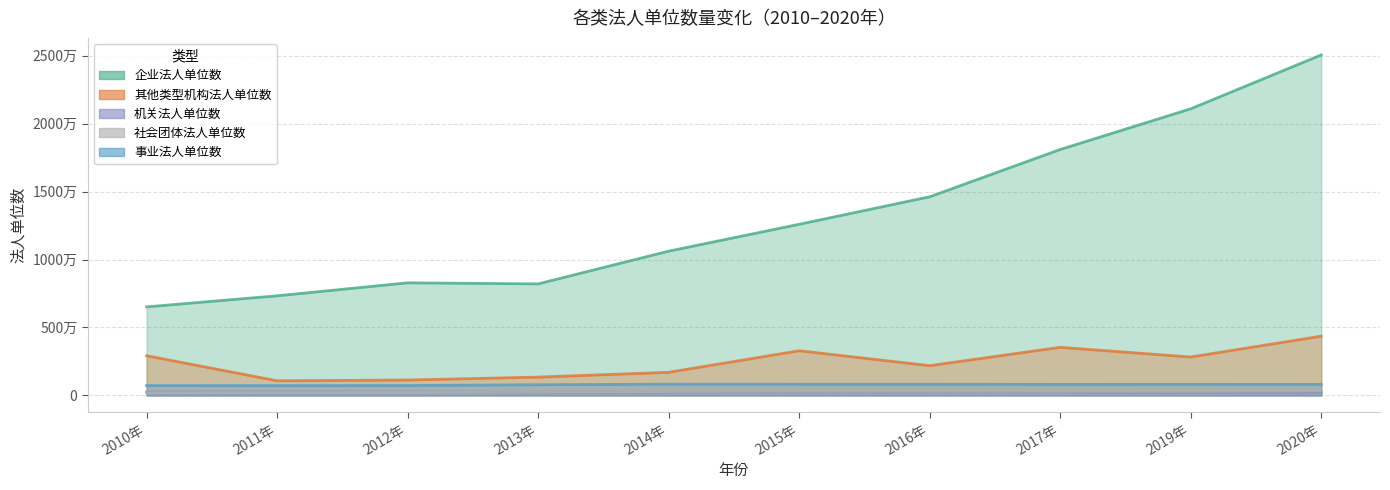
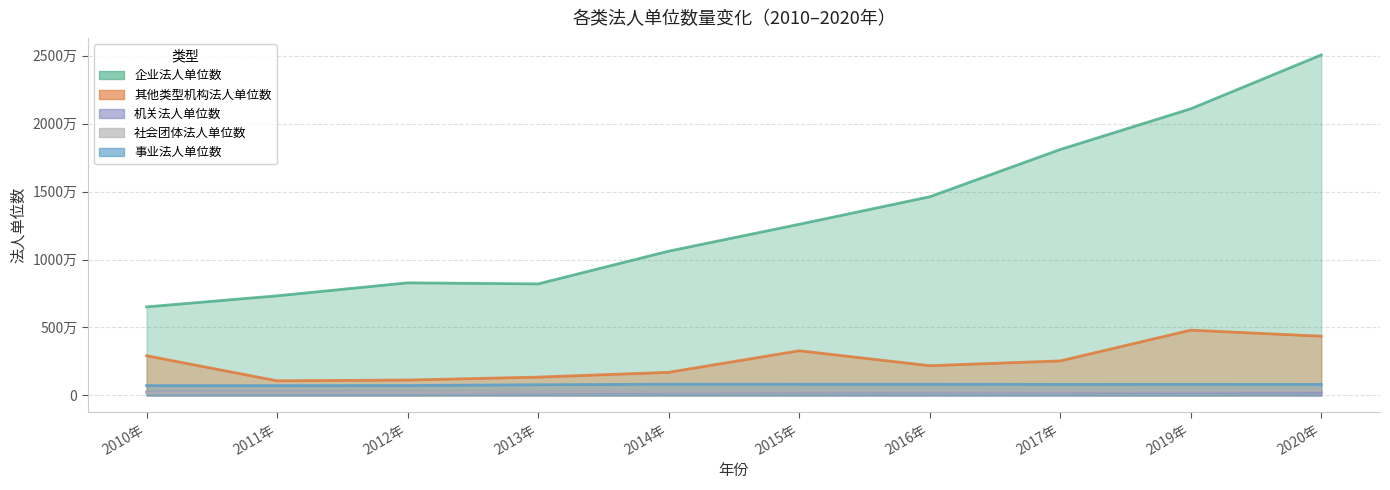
  {
    "其他类型机构法人单位数": {
      "2010年": "290万",
      "2011年": "110万",
      "2012年": "110万",
      "2013年": "130万",
      "2014年": "170万",
      "2015年": "330万",
      "2016年": "220万",
-     "2017年": "350万",
-     "2019年": "280万",
+     "2017年": "250万",
+     "2019年": "480万",
      "2020年": "440万"
    }
  }
